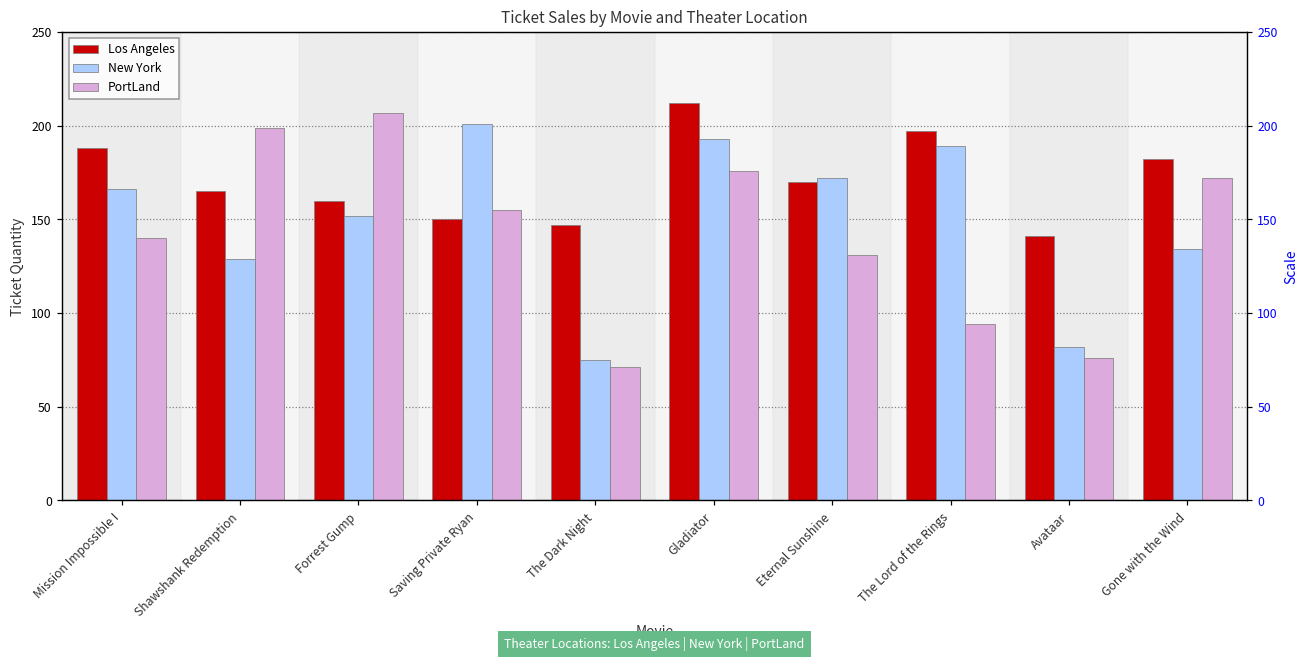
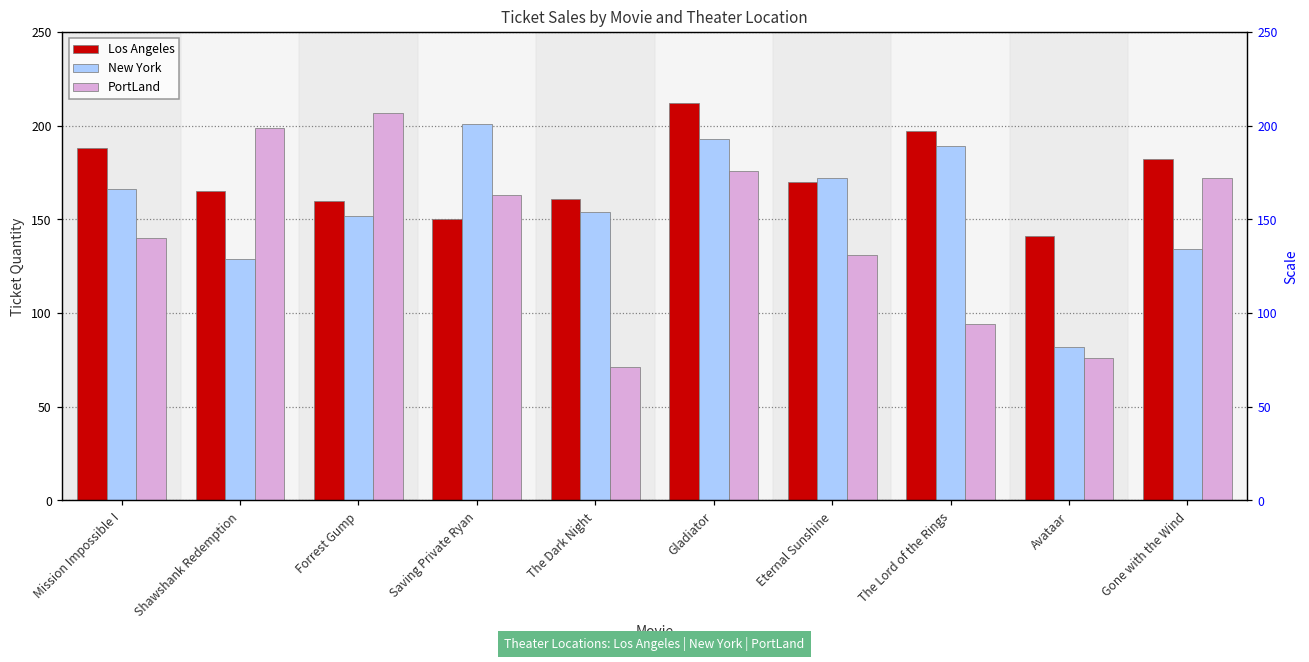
  {
    "Los Angeles": {
      "Mission Impossible I": 188,
      "Shawshank Redemption": 165,
      "Forrest Gump": 160,
      "Saving Private Ryan": 150,
-     "The Dark Night": 147,
+     "The Dark Night": 161,
      "Gladiator": 212,
      "Eternal Sunshine": 170,
      "The Lord of the Rings": 197,
      "Avataar": 141,
      "Gone with the Wind": 182
    },
    "New York": {
      "Mission Impossible I": 166,
      "Shawshank Redemption": 129,
      "Forrest Gump": 152,
      "Saving Private Ryan": 201,
-     "The Dark Night": 75,
+     "The Dark Night": 154,
      "Gladiator": 193,
      "Eternal Sunshine": 172,
      "The Lord of the Rings": 189,
      "Avataar": 82,
      "Gone with the Wind": 134
    },
    "PortLand": {
      "Mission Impossible I": 140,
      "Shawshank Redemption": 199,
      "Forrest Gump": 207,
-     "Saving Private Ryan": 155,
+     "Saving Private Ryan": 163,
      "The Dark Night": 71,
      "Gladiator": 176,
      "Eternal Sunshine": 131,
      "The Lord of the Rings": 94,
      "Avataar": 76,
      "Gone with the Wind": 172
    }
  }
